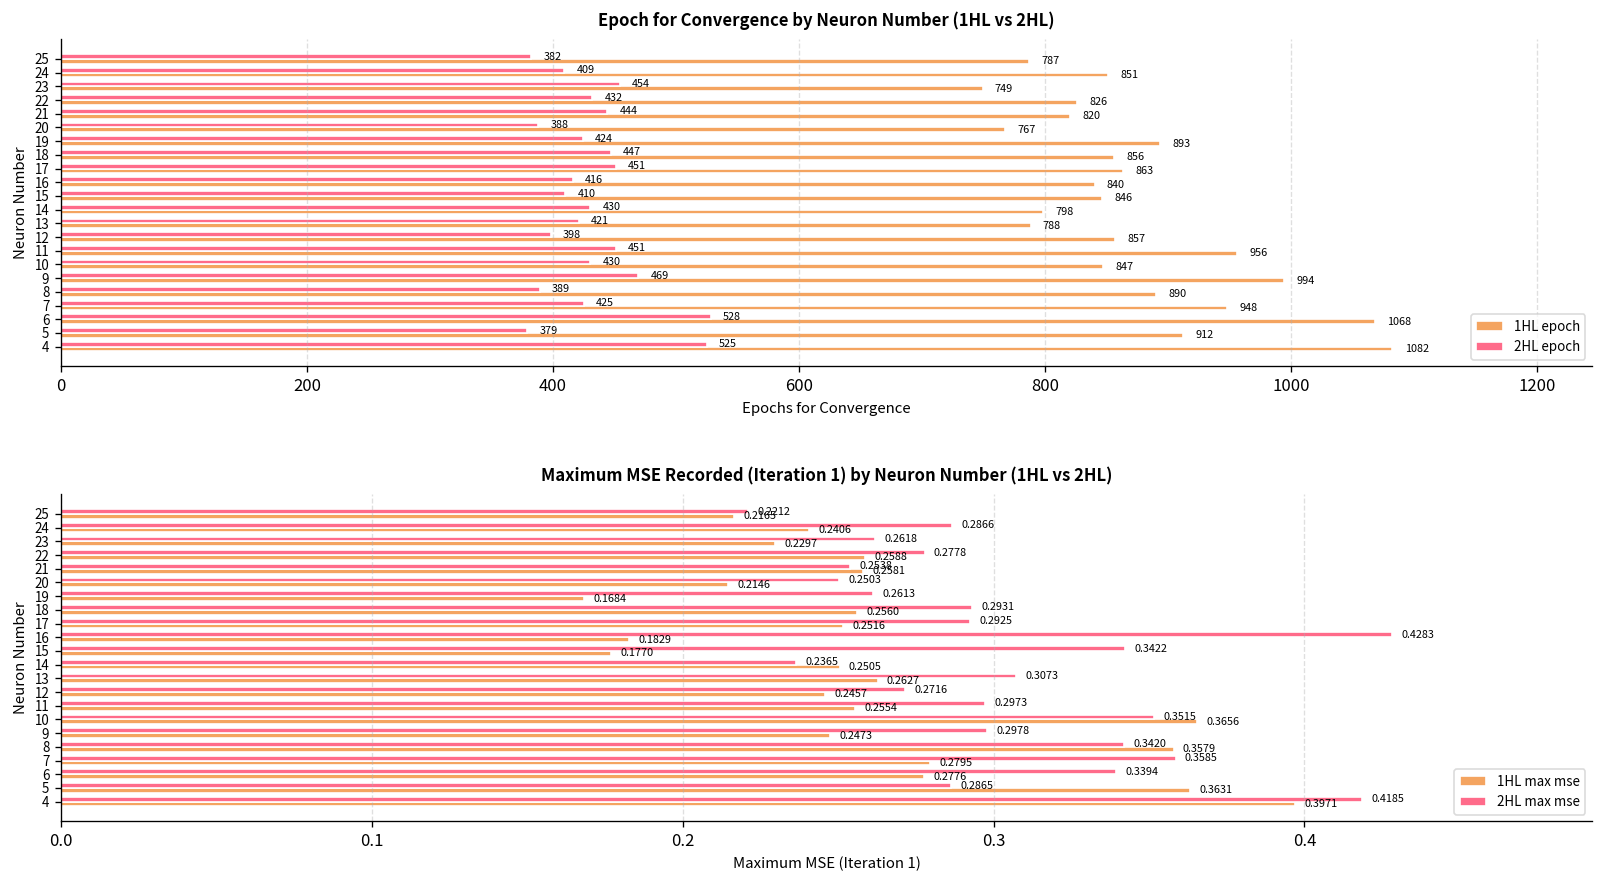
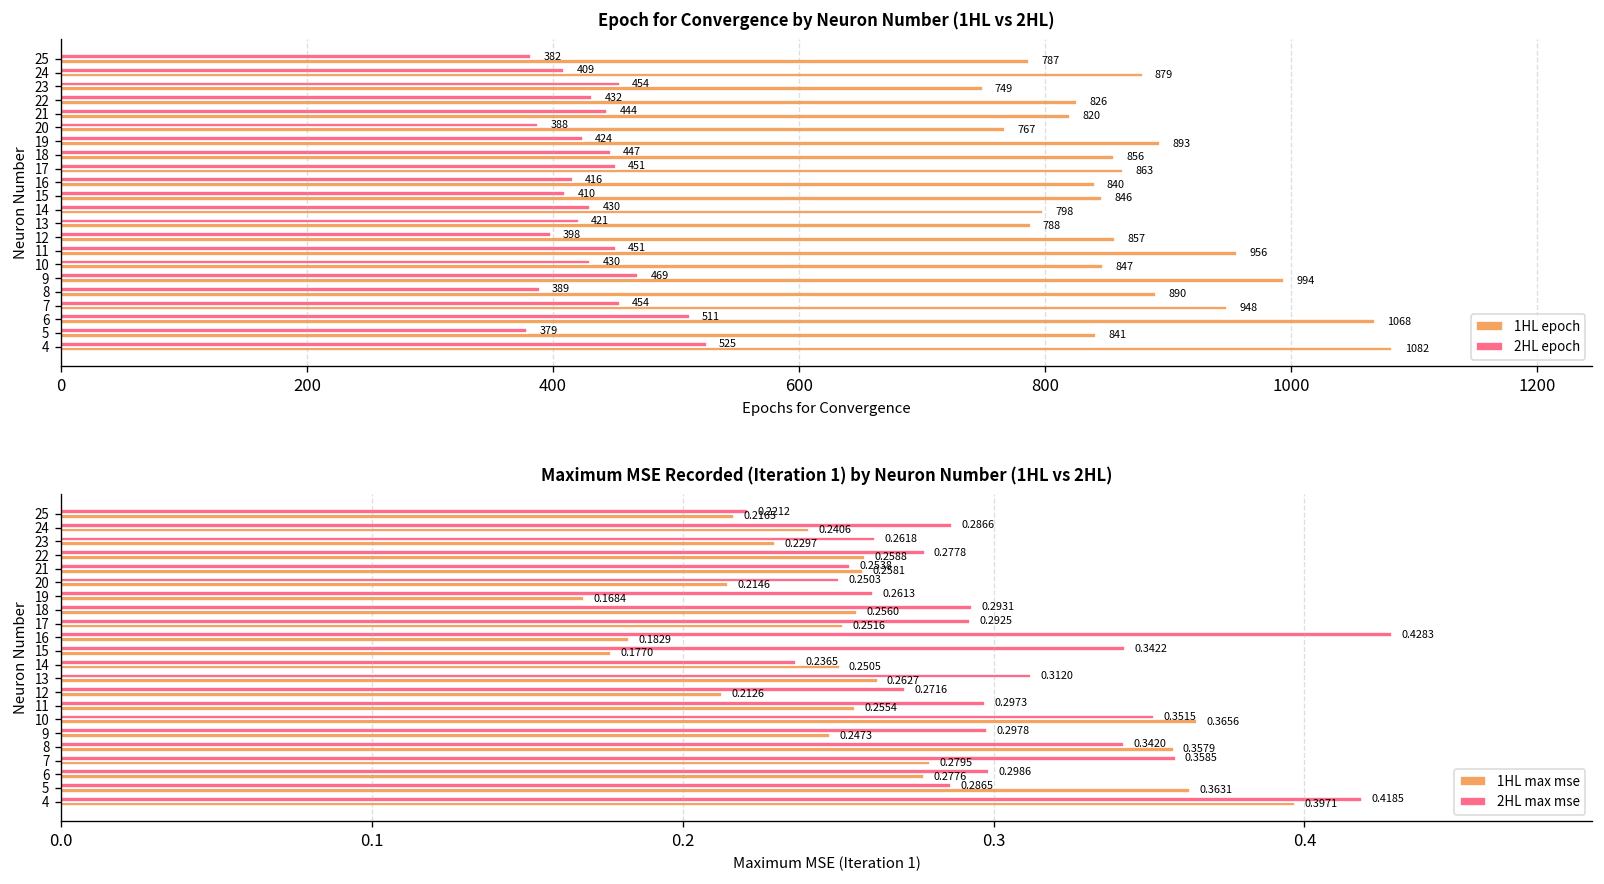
  {
    "Epoch for Convergence by Neuron Number (1HL vs 2HL)": {
      "1HL epoch": {
        "25": 787,
-       "24": 851,
+       "24": 879,
        "23": 749,
        "22": 826,
        "21": 820,
        "20": 767,
        "19": 893,
        "18": 856,
        "17": 863,
        "16": 840,
        "15": 846,
        "14": 798,
        "13": 788,
        "12": 857,
        "11": 956,
        "10": 847,
        "9": 994,
        "8": 890,
        "7": 948,
        "6": 1068,
-       "5": 912,
+       "5": 841,
        "4": 1082
      },
      "2HL epoch": {
        "25": 382,
        "24": 409,
        "23": 454,
        "22": 432,
        "21": 444,
        "20": 388,
        "19": 424,
        "18": 447,
        "17": 451,
        "16": 416,
        "15": 410,
        "14": 430,
        "13": 421,
        "12": 398,
        "11": 451,
        "10": 430,
        "9": 469,
        "8": 389,
-       "7": 425,
-       "6": 528,
+       "7": 454,
+       "6": 511,
        "5": 379,
        "4": 525
      }
    },
    "Maximum MSE Recorded (Iteration 1) by Neuron Number (1HL vs 2HL)": {
      "1HL max mse": {
        "24": 0.2406,
        "23": 0.2297,
        "22": 0.2588,
        "20": 0.2146,
        "19": 0.1684,
        "18": 0.2560,
        "17": 0.2516,
        "16": 0.1829,
        "15": 0.1770,
        "14": 0.2505,
        "13": 0.2627,
-       "12": 0.2457,
+       "12": 0.2126,
        "11": 0.2554,
        "10": 0.3656,
        "9": 0.2473,
        "7": 0.2795,
        "6": 0.2776,
        "5": 0.3631,
        "4": 0.3971
      },
      "2HL max mse": {
        "24": 0.2866,
        "23": 0.2618,
        "22": 0.2778,
        "20": 0.2503,
        "19": 0.2613,
        "18": 0.2931,
        "17": 0.2925,
        "16": 0.4283,
        "15": 0.3422,
        "14": 0.2365,
-       "13": 0.3073,
+       "13": 0.3120,
        "12": 0.2716,
        "11": 0.2973,
        "10": 0.3515,
        "9": 0.2978,
        "8": 0.3420,
-       "6": 0.3394,
+       "6": 0.2986,
        "5": 0.2865,
        "4": 0.4185
      }
    }
  }
